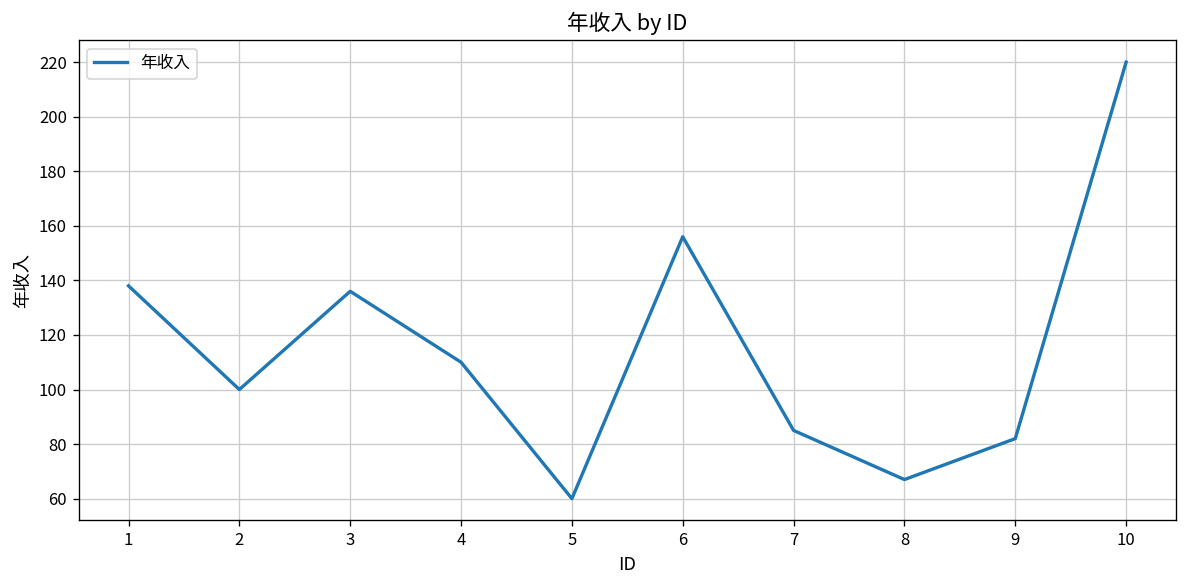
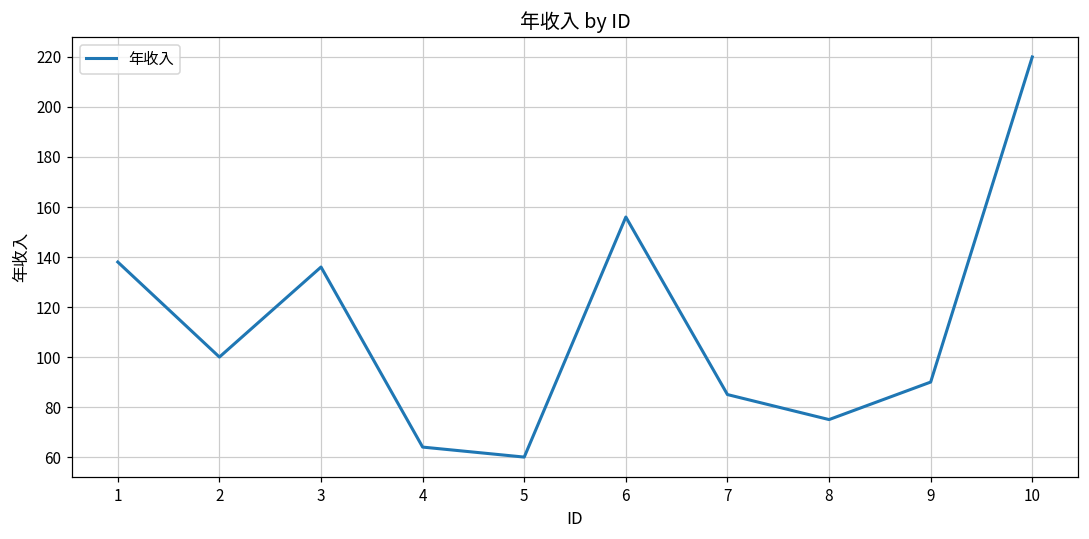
  {
    "1": 138,
    "2": 100,
    "3": 136,
-   "4": 110,
+   "4": 64,
    "5": 60,
    "6": 156,
    "7": 85,
-   "8": 67,
-   "9": 82,
+   "8": 75,
+   "9": 90,
    "10": 220
  }
